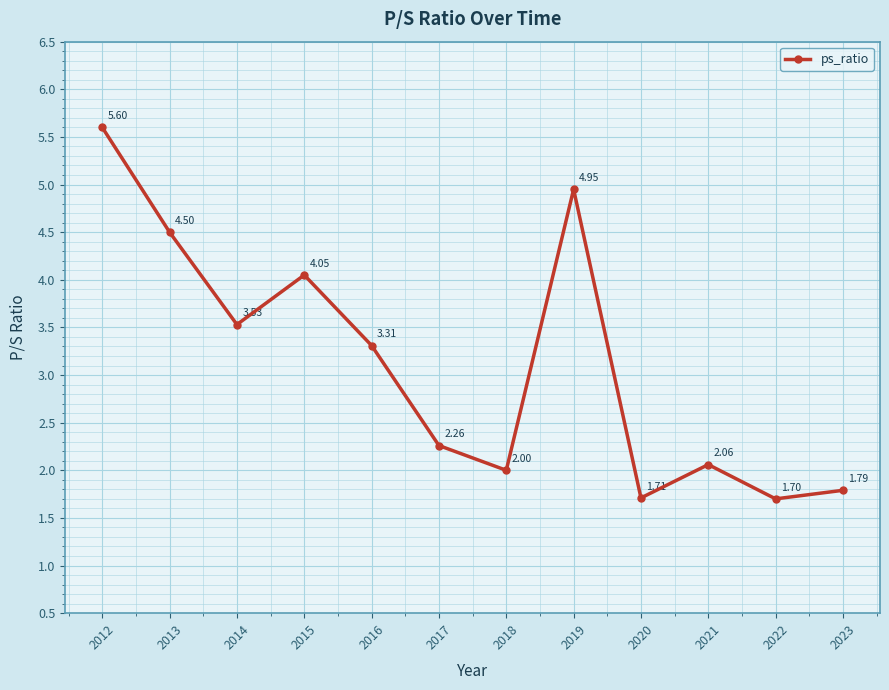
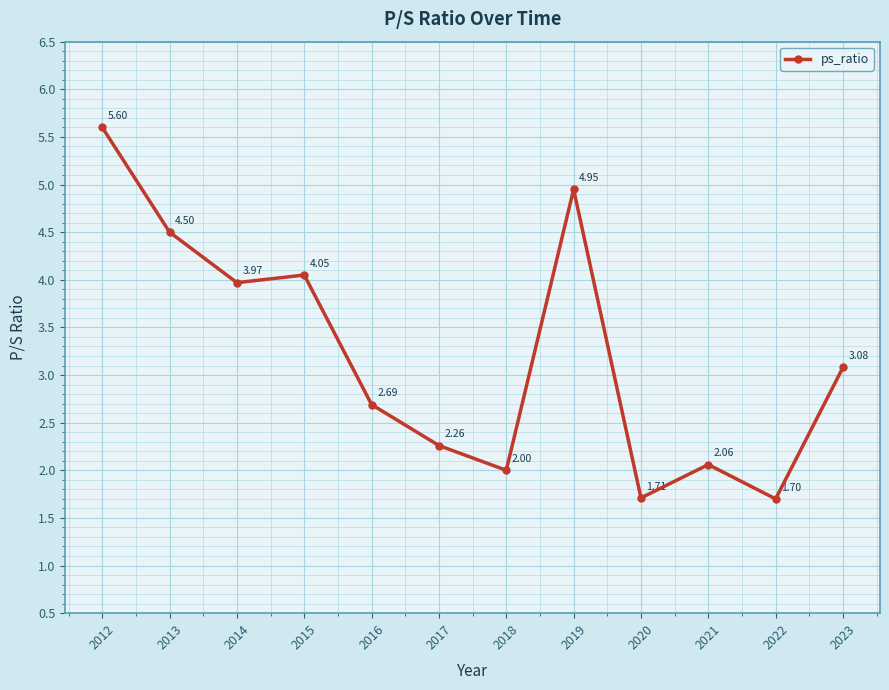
  {
    "2012": 5.60,
    "2013": 4.50,
-   "2014": 3.53,
+   "2014": 3.97,
    "2015": 4.05,
-   "2016": 3.31,
+   "2016": 2.69,
    "2017": 2.26,
    "2018": 2.00,
    "2019": 4.95,
    "2020": 1.71,
    "2021": 2.06,
    "2022": 1.70,
-   "2023": 1.79
+   "2023": 3.08
  }
